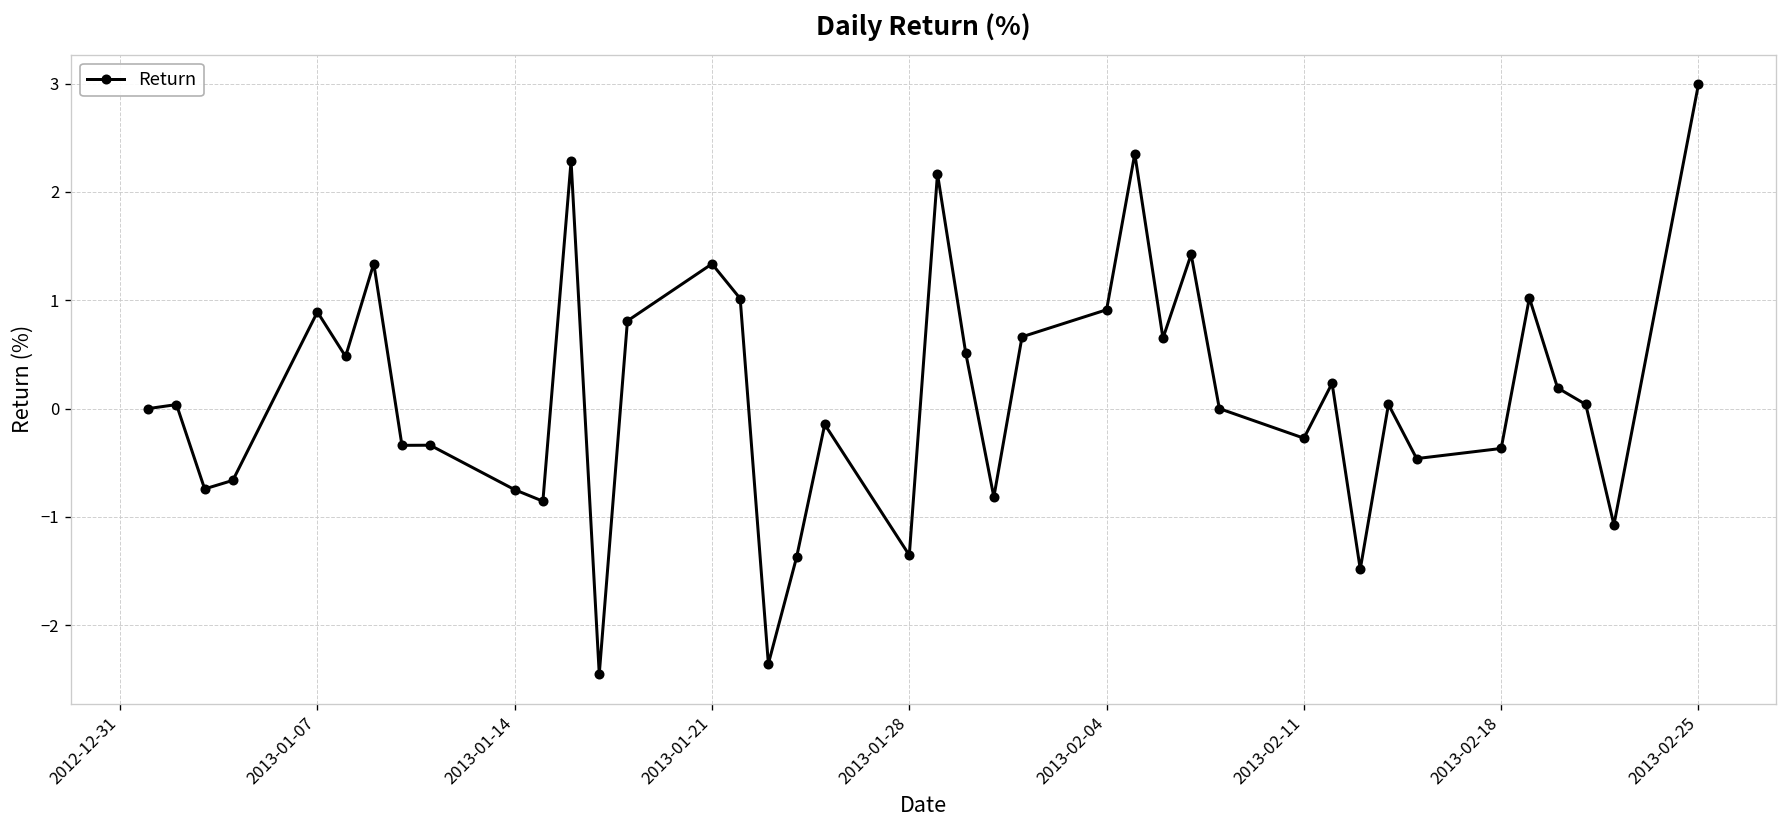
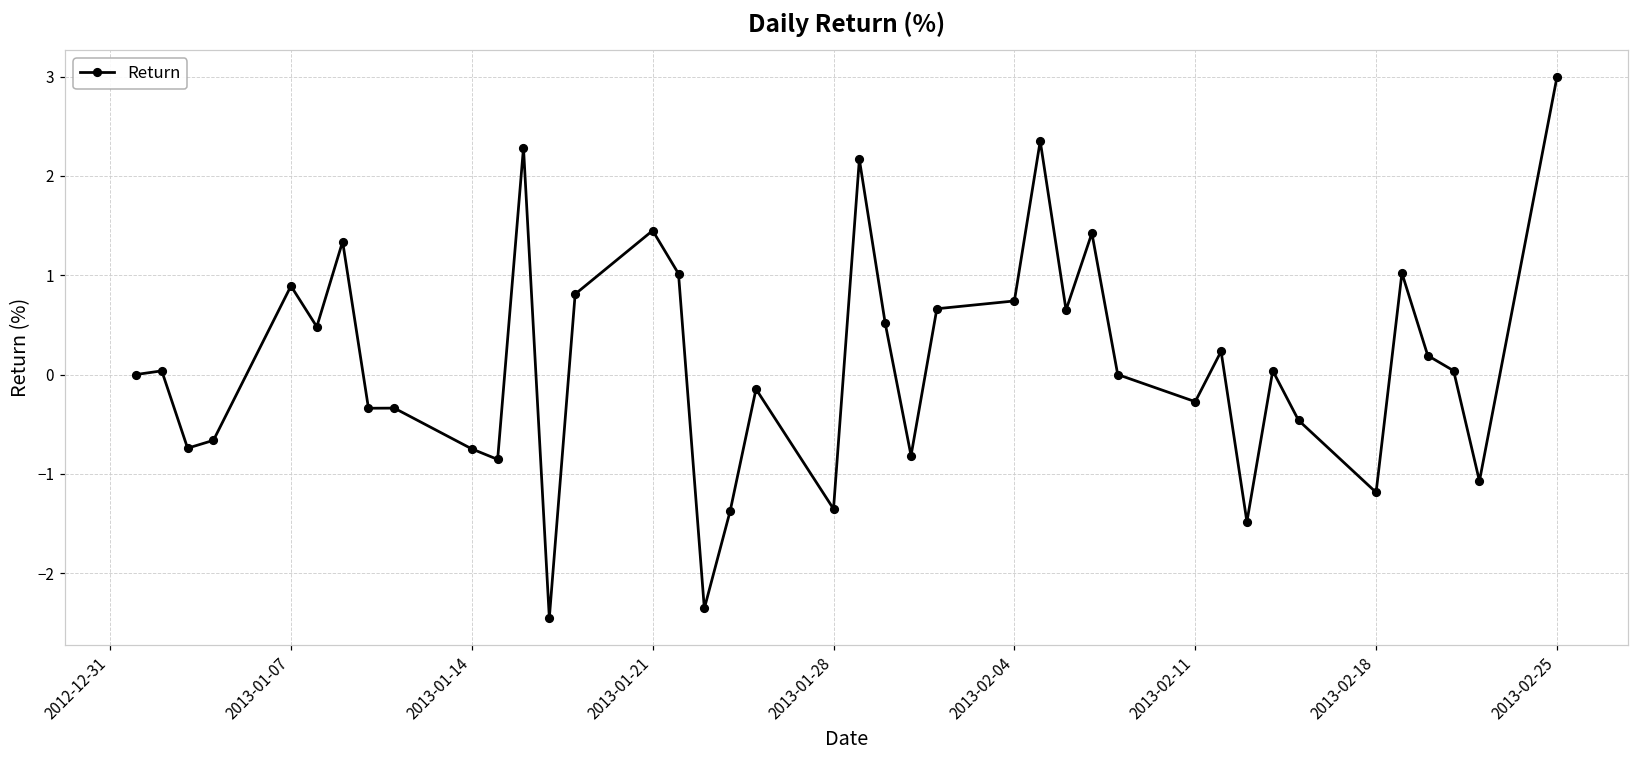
  {
    "2013-01-07": 0.9,
    "2013-01-14": -0.7,
-   "2013-01-21": 1.3,
+   "2013-01-21": 1.4,
    "2013-01-28": -1.4,
-   "2013-02-04": 0.9,
+   "2013-02-04": 0.7,
    "2013-02-11": -0.3,
-   "2013-02-18": -0.4,
+   "2013-02-18": -1.2,
    "2013-02-25": 3.0
  }
